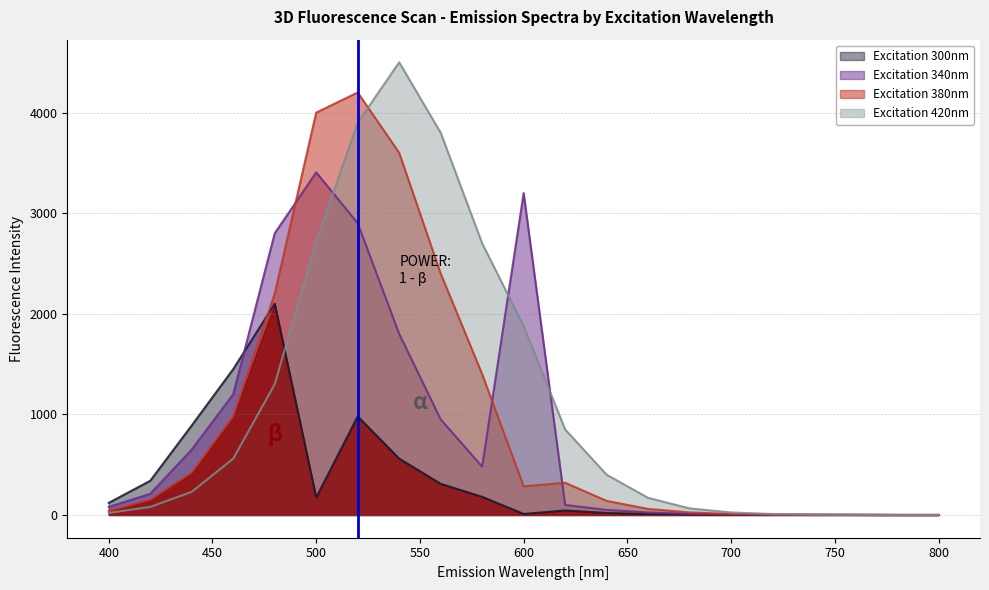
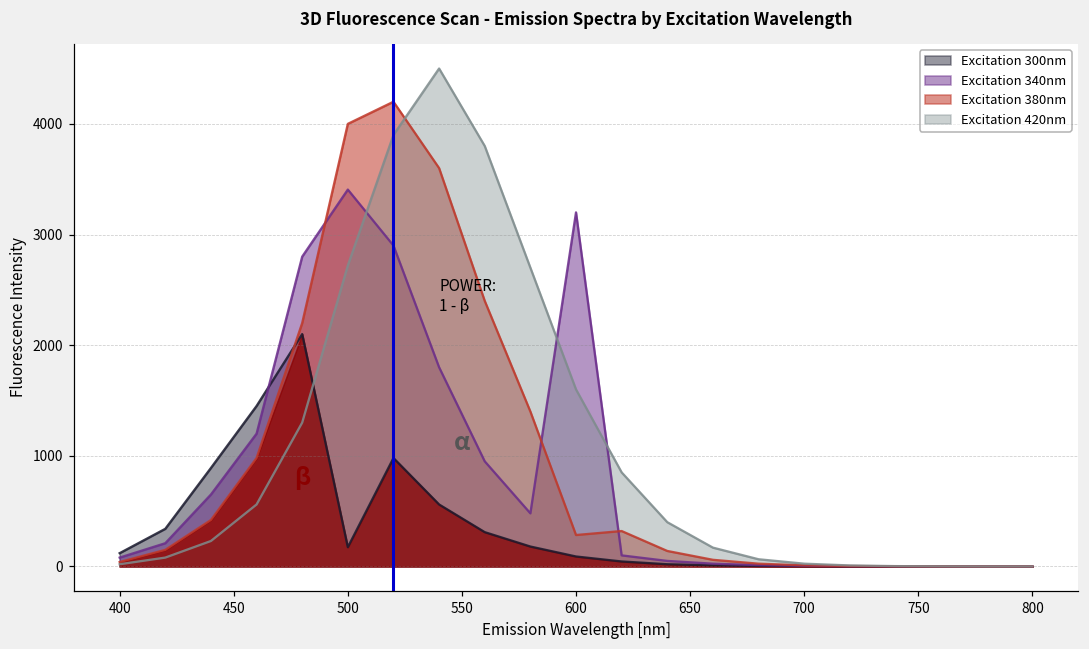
  {
    "Excitation 300nm": {
      "400": 120,
-     "600": 10
+     "600": 90
    },
    "Excitation 340nm": {
      "400": 80,
      "500": 3410,
      "600": 3200
    },
    "Excitation 380nm": {
      "500": 4000,
      "600": 280
    },
    "Excitation 420nm": {
      "500": 2720,
-     "600": 1880
+     "600": 1600
    }
  }
